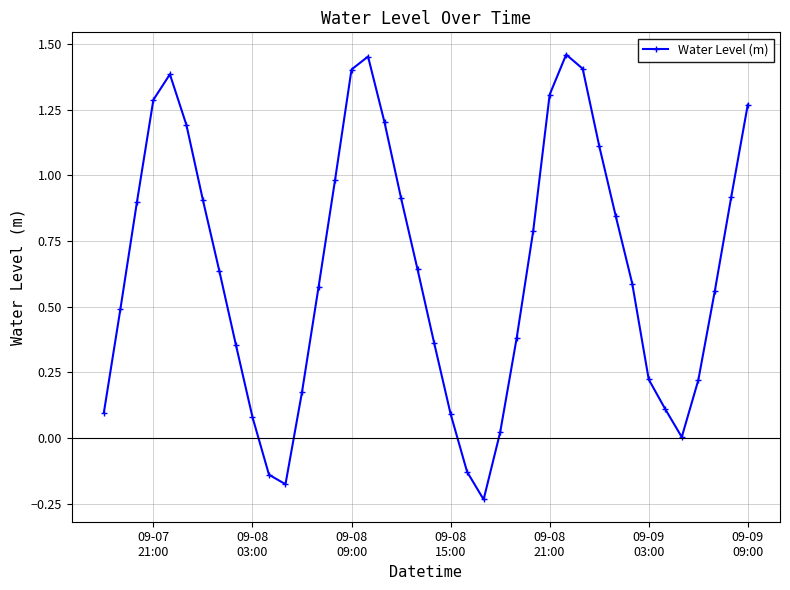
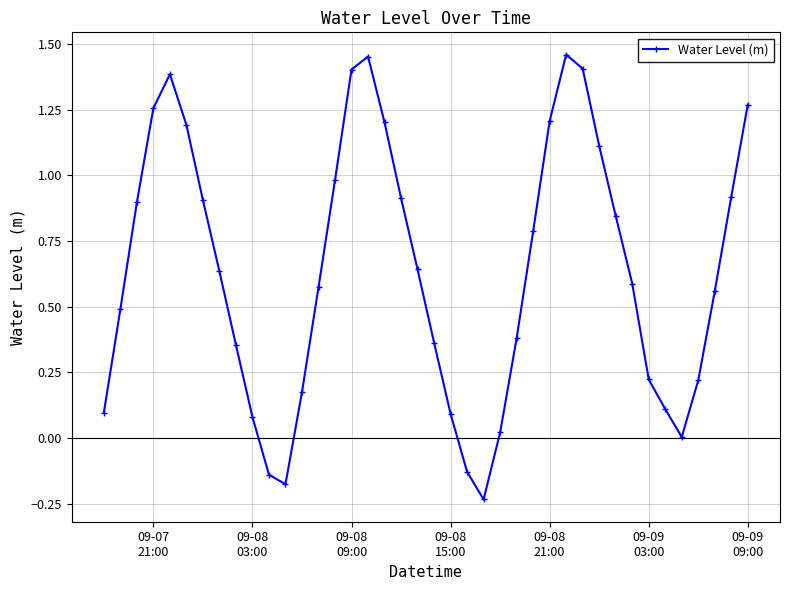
  {
-   "09-07 21:00": 1.29,
+   "09-07 21:00": 1.26,
    "09-08 03:00": 0.08,
    "09-08 09:00": 1.40,
    "09-08 15:00": 0.09,
-   "09-08 21:00": 1.31,
+   "09-08 21:00": 1.21,
    "09-09 03:00": 0.22,
    "09-09 09:00": 1.27
  }
